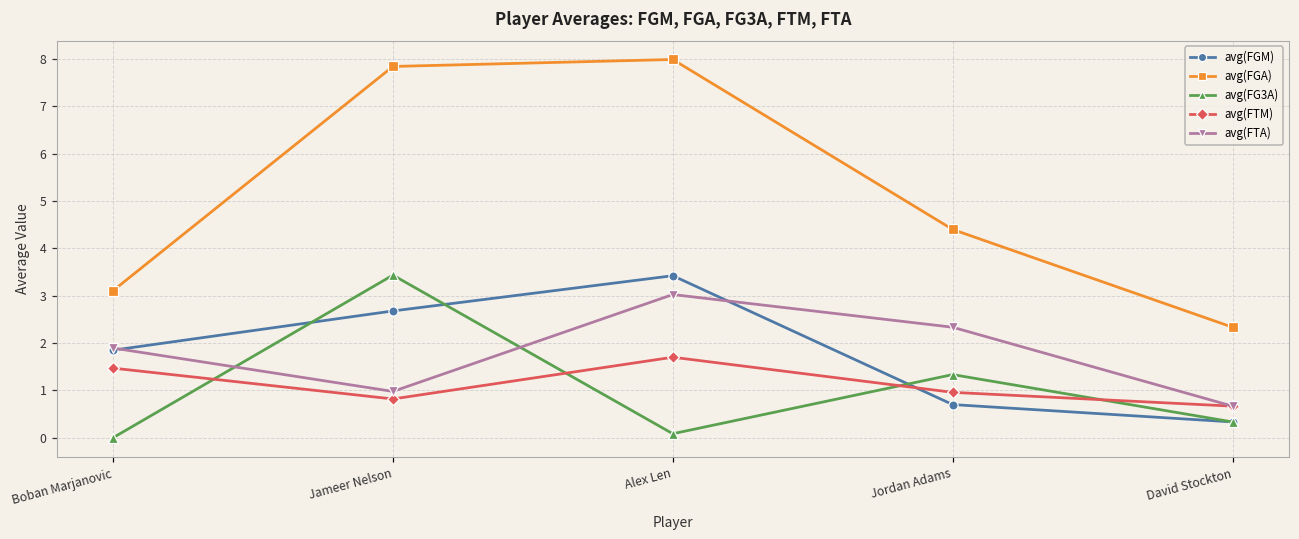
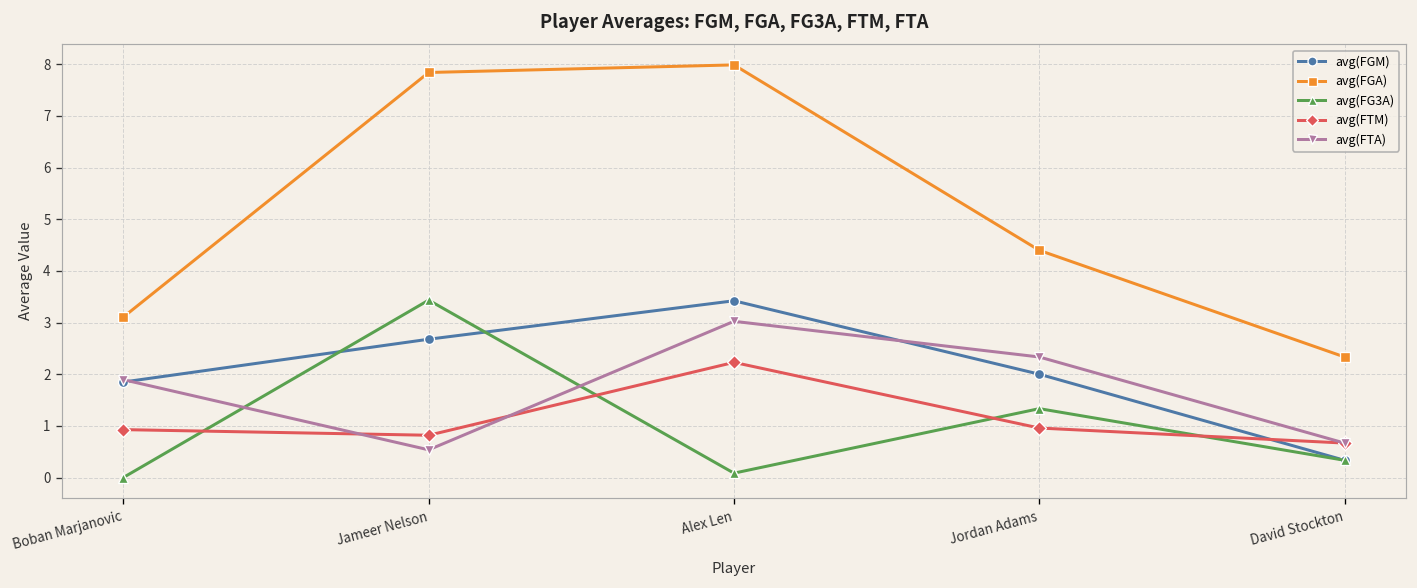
  {
    "avg(FGM)": {
      "Jameer Nelson": 2.7,
      "Alex Len": 3.4,
-     "Jordan Adams": 0.7
+     "Jordan Adams": 2.0
    },
    "avg(FGA)": {
      "Boban Marjanovic": 3.1,
      "Jameer Nelson": 7.8,
      "Alex Len": 8.0,
      "Jordan Adams": 4.4,
      "David Stockton": 2.3
    },
    "avg(FG3A)": {
      "Boban Marjanovic": 0.0,
      "Jameer Nelson": 3.4,
      "Alex Len": 0.1,
      "Jordan Adams": 1.3
    },
    "avg(FTM)": {
-     "Boban Marjanovic": 1.5,
+     "Boban Marjanovic": 0.9,
      "Jameer Nelson": 0.8,
-     "Alex Len": 1.7,
+     "Alex Len": 2.2,
      "Jordan Adams": 1.0
    },
    "avg(FTA)": {
-     "Jameer Nelson": 1.0,
+     "Jameer Nelson": 0.5,
      "Alex Len": 3.0,
      "Jordan Adams": 2.3
    }
  }
